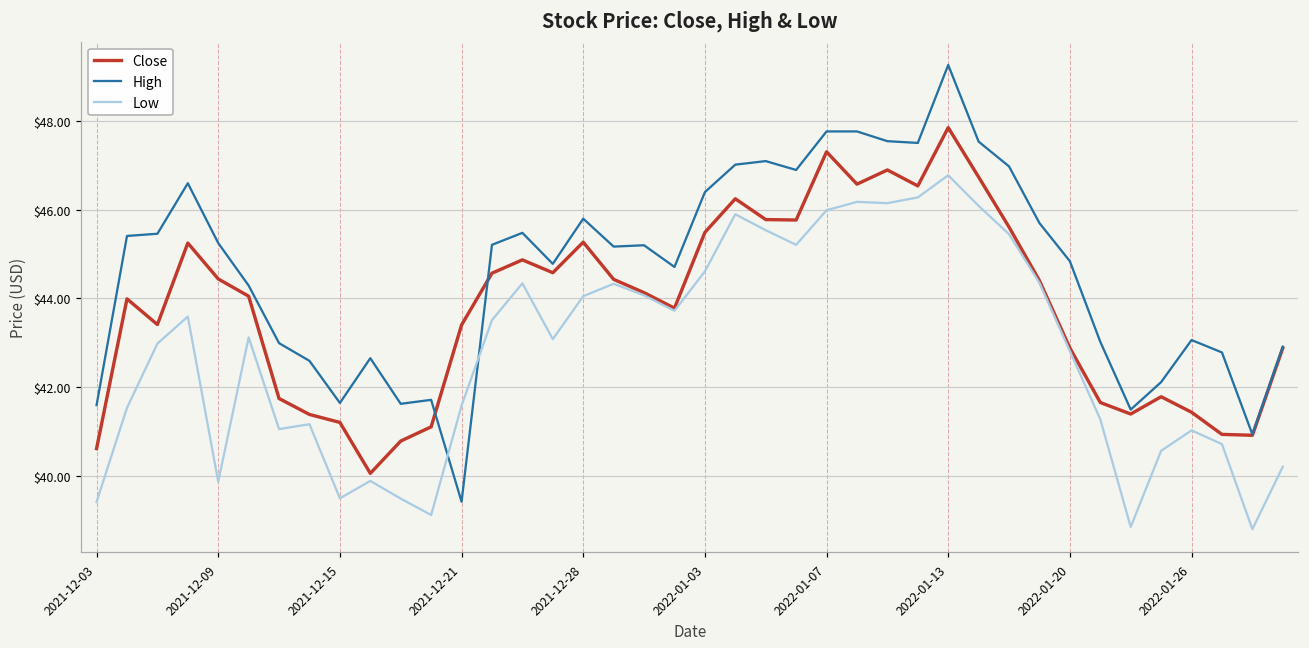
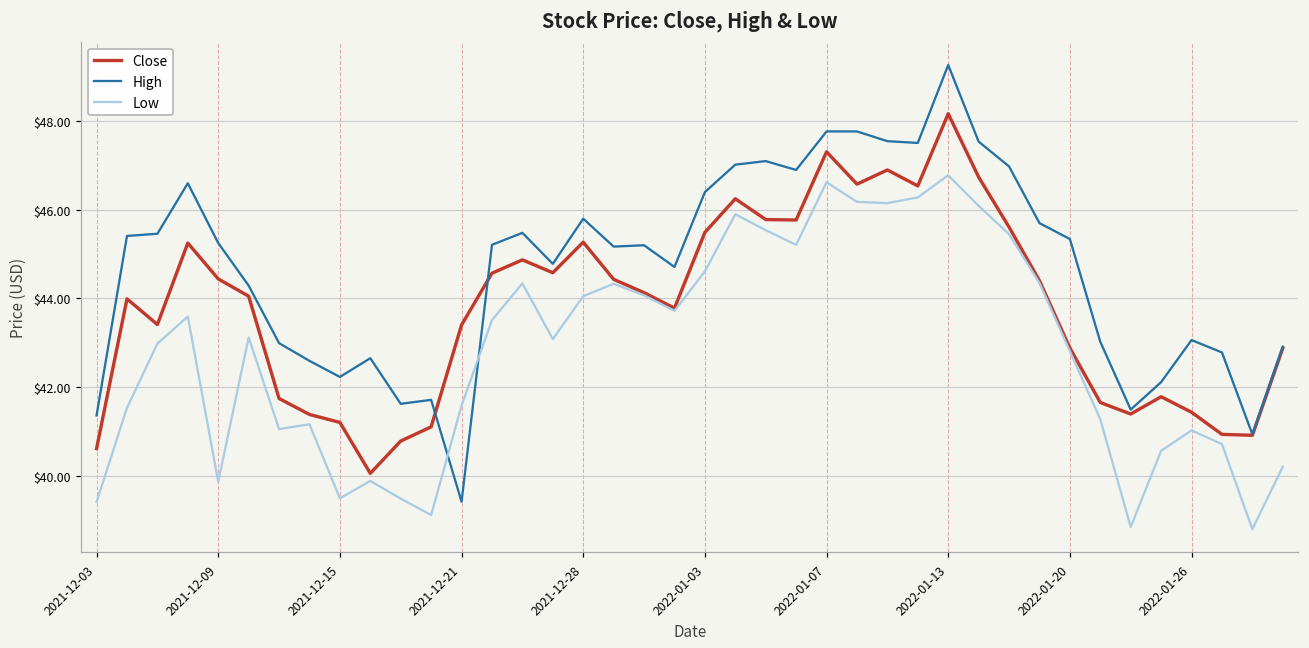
  {
    "Close": {
      "2021-12-03": "$40.6",
      "2021-12-09": "$44.4",
      "2021-12-15": "$41.2",
      "2021-12-21": "$43.4",
      "2021-12-28": "$45.3",
      "2022-01-03": "$45.5",
      "2022-01-07": "$47.3",
-     "2022-01-13": "$47.9",
+     "2022-01-13": "$48.2",
      "2022-01-20": "$42.9",
      "2022-01-26": "$41.4"
    },
    "High": {
-     "2021-12-03": "$41.6",
+     "2021-12-03": "$41.4",
      "2021-12-09": "$45.3",
-     "2021-12-15": "$41.6",
+     "2021-12-15": "$42.2",
      "2021-12-21": "$39.4",
      "2021-12-28": "$45.8",
      "2022-01-03": "$46.4",
      "2022-01-07": "$47.8",
      "2022-01-13": "$49.3",
-     "2022-01-20": "$44.8",
+     "2022-01-20": "$45.3",
      "2022-01-26": "$43.1"
    },
    "Low": {
      "2021-12-03": "$39.4",
      "2021-12-09": "$39.9",
      "2021-12-15": "$39.5",
      "2021-12-21": "$41.6",
      "2021-12-28": "$44.0",
      "2022-01-03": "$44.6",
-     "2022-01-07": "$46.0",
+     "2022-01-07": "$46.6",
      "2022-01-13": "$46.8",
      "2022-01-20": "$42.8",
      "2022-01-26": "$41.0"
    }
  }
